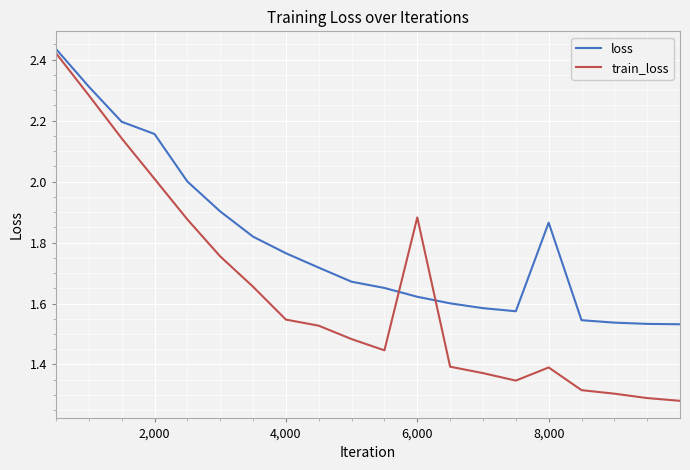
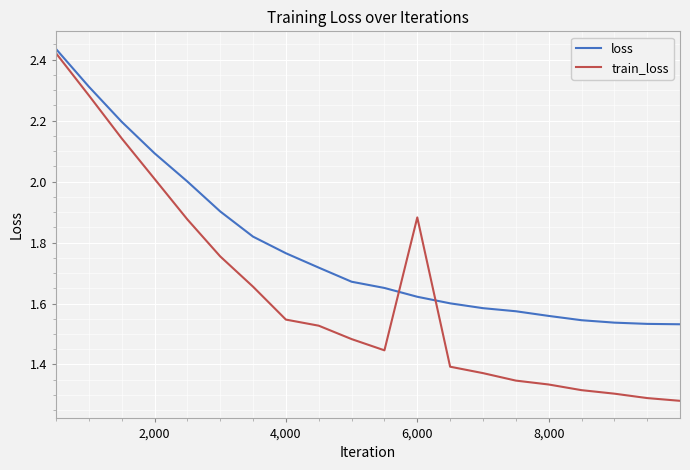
  {
    "loss": {
-     "2,000": 2.16,
+     "2,000": 2.09,
      "4,000": 1.77,
      "6,000": 1.62,
-     "8,000": 1.87
+     "8,000": 1.56
    },
    "train_loss": {
      "2,000": 2.01,
      "4,000": 1.55,
      "6,000": 1.88,
-     "8,000": 1.39
+     "8,000": 1.33
    }
  }
